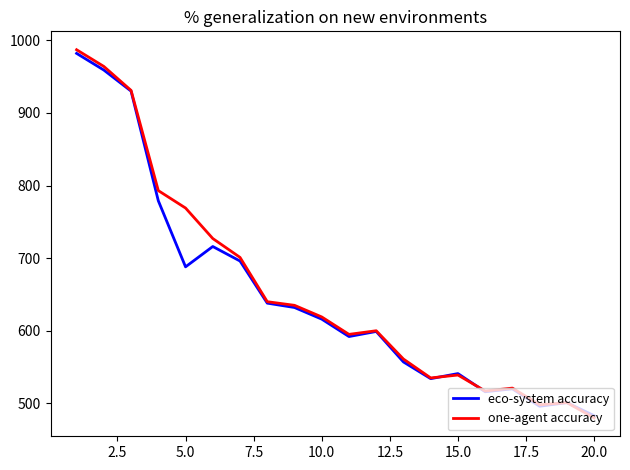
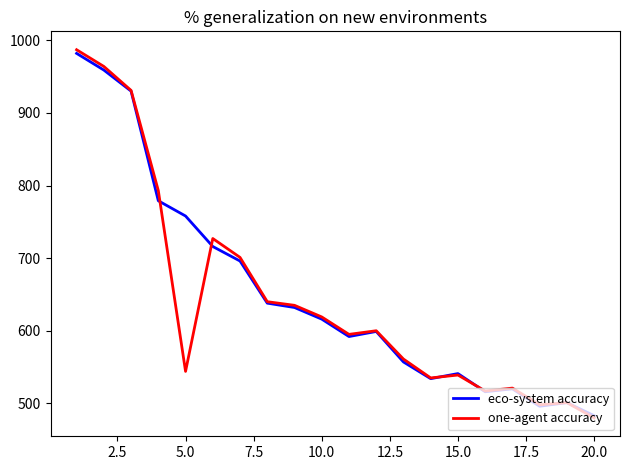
  {
    "eco-system accuracy": {
-     "5.0": 690
+     "5.0": 760
    },
    "one-agent accuracy": {
-     "5.0": 770
+     "5.0": 540
    }
  }
